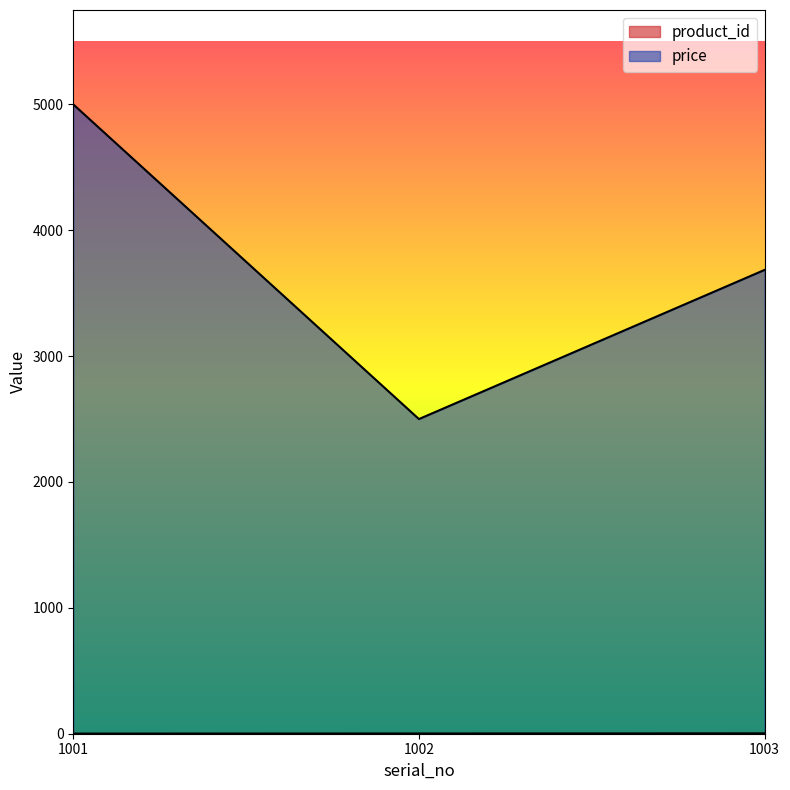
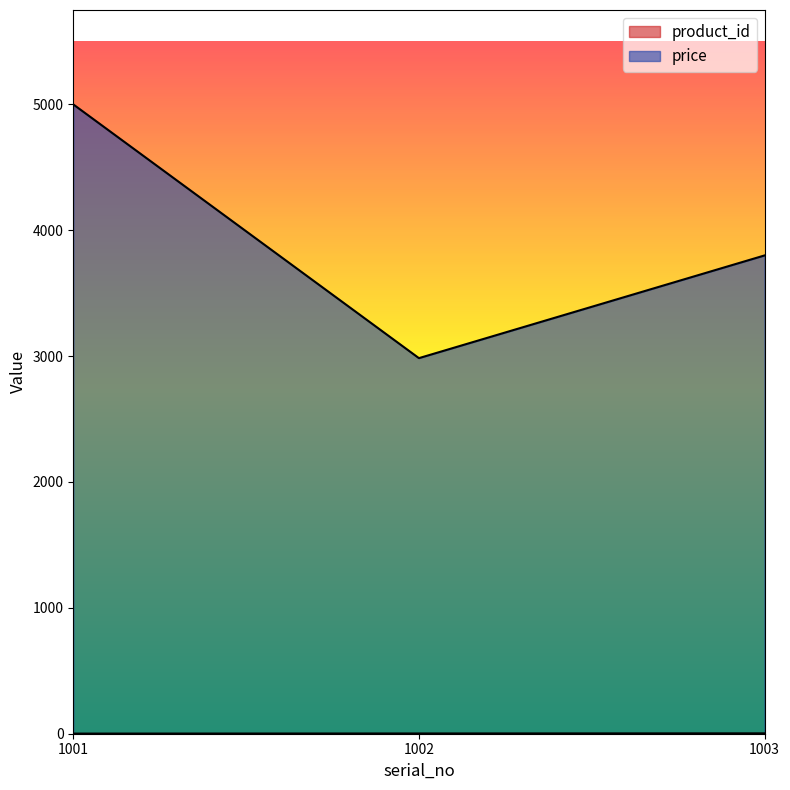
  {
    "product_id": {
      "1001": 0,
      "1002": 0,
      "1003": 0
    },
    "price": {
      "1001": 5000,
-     "1002": 2500,
-     "1003": 3690
+     "1002": 2980,
+     "1003": 3800
    }
  }
